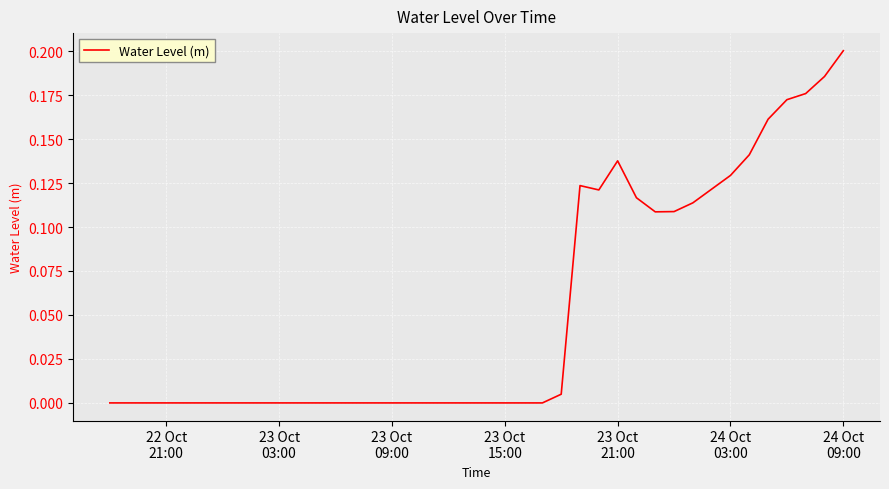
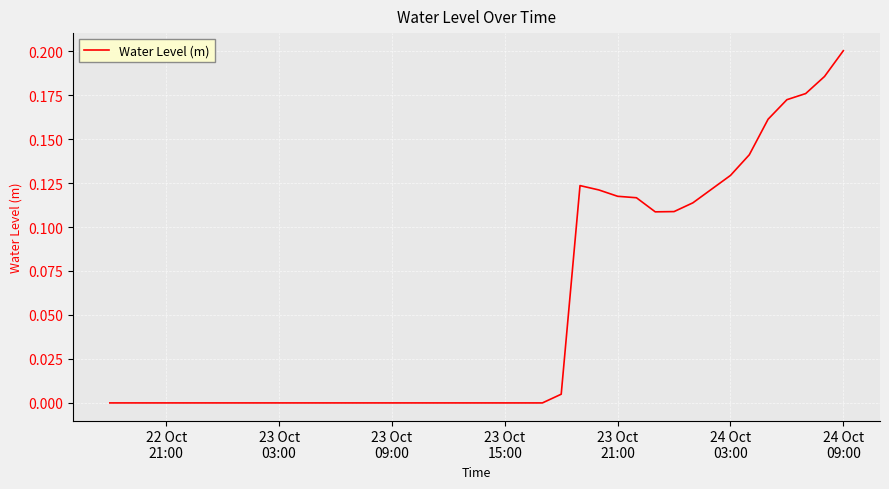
  {
    "22 Oct 21:00": 0.000,
    "23 Oct 03:00": 0.000,
    "23 Oct 09:00": 0.000,
    "23 Oct 15:00": 0.000,
-   "23 Oct 21:00": 0.138,
+   "23 Oct 21:00": 0.117,
    "24 Oct 03:00": 0.129,
    "24 Oct 09:00": 0.200
  }
